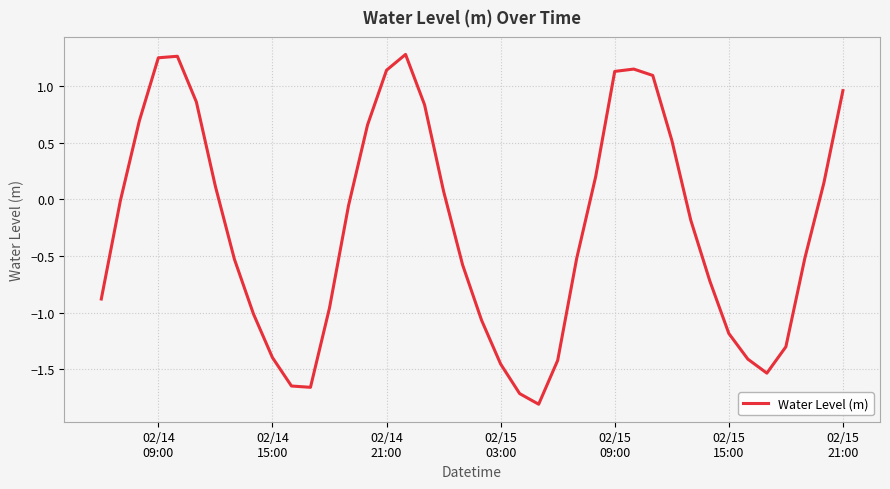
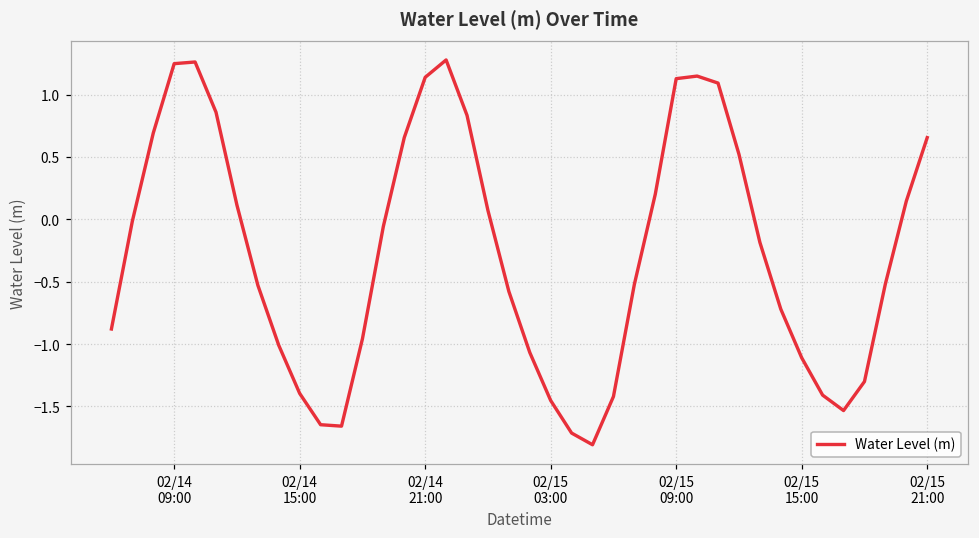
  {
    "02/14 09:00": 1.25,
    "02/14 15:00": -1.40,
    "02/14 21:00": 1.14,
    "02/15 03:00": -1.45,
    "02/15 09:00": 1.13,
-   "02/15 15:00": -1.18,
-   "02/15 21:00": 0.96
+   "02/15 15:00": -1.11,
+   "02/15 21:00": 0.66
  }
